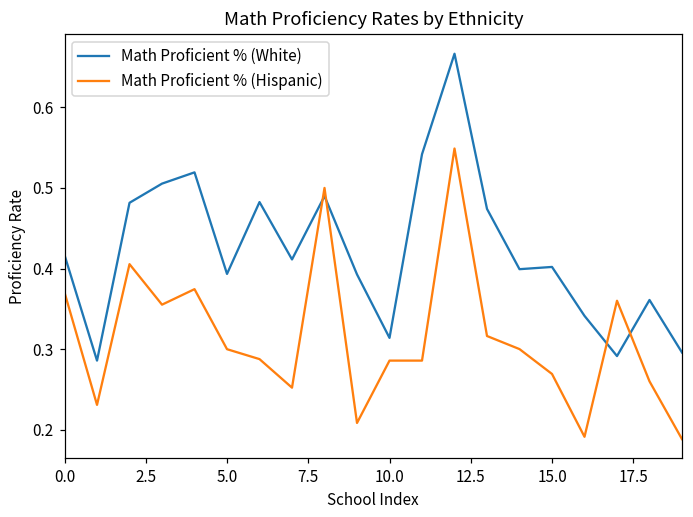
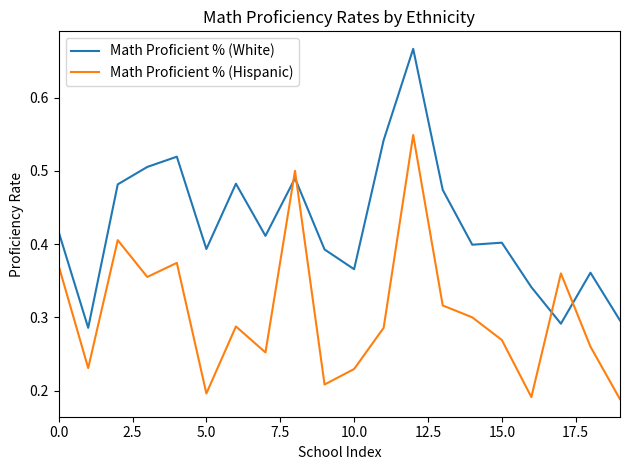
  {
    "Math Proficient % (White)": {
      "0.0": 0.42,
      "5.0": 0.39,
-     "10.0": 0.31,
+     "10.0": 0.37,
      "15.0": 0.40
    },
    "Math Proficient % (Hispanic)": {
      "0.0": 0.37,
-     "5.0": 0.30,
-     "10.0": 0.29,
+     "5.0": 0.20,
+     "10.0": 0.23,
      "15.0": 0.27
    }
  }
